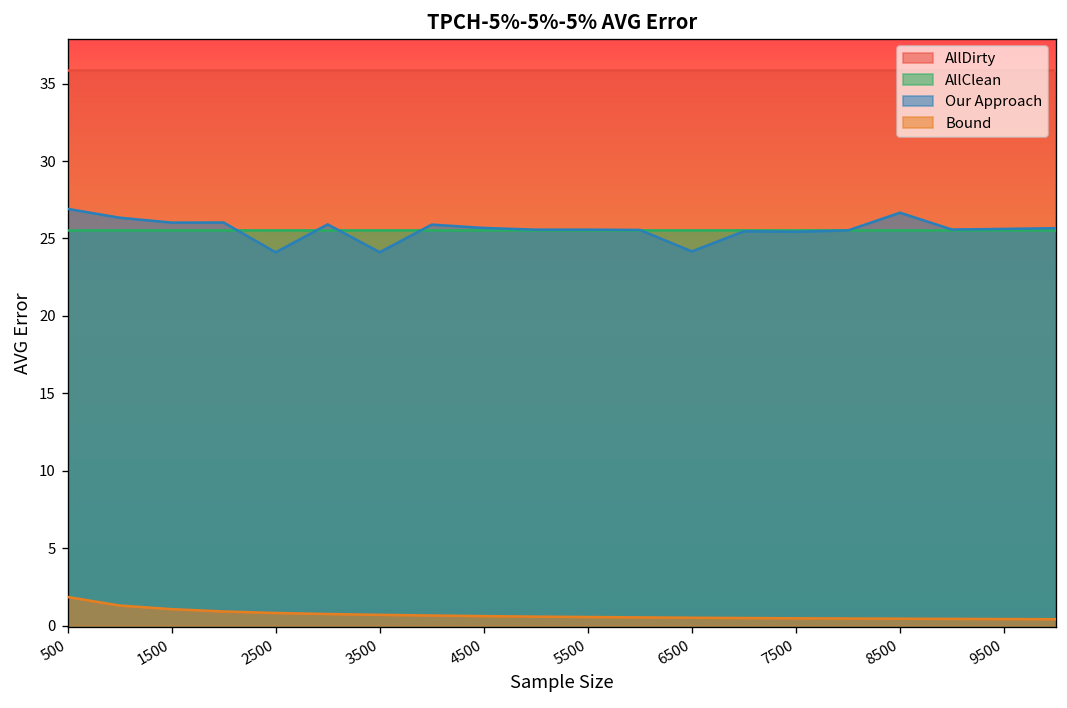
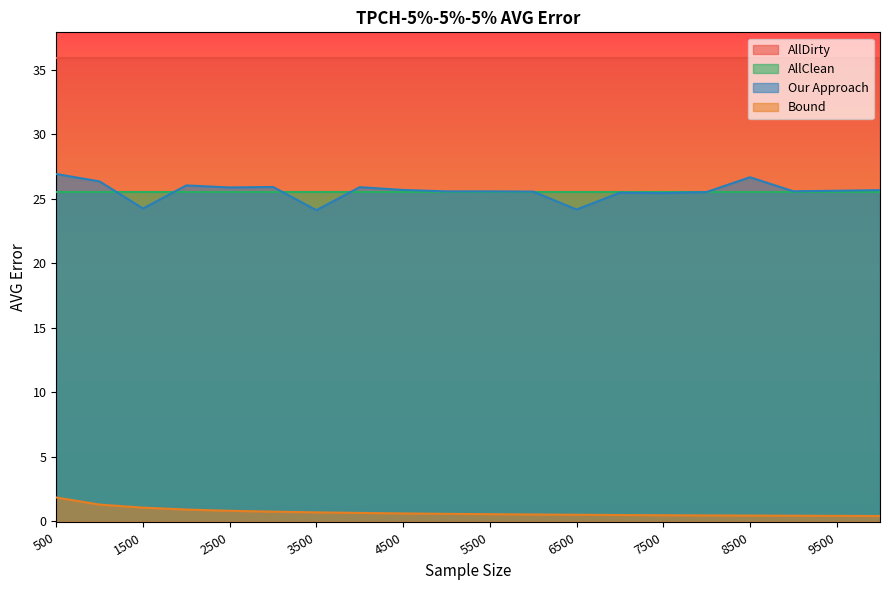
  {
    "AllClean": {
      "500": 25.5,
      "1500": 25.5,
      "2500": 25.5,
      "3500": 25.5,
      "6500": 25.5,
      "8500": 25.5
    },
    "Our Approach": {
      "500": 26.9,
-     "1500": 26.0,
-     "2500": 24.1,
+     "1500": 24.2,
+     "2500": 25.9,
      "3500": 24.1,
      "6500": 24.2,
      "8500": 26.7
    }
  }
